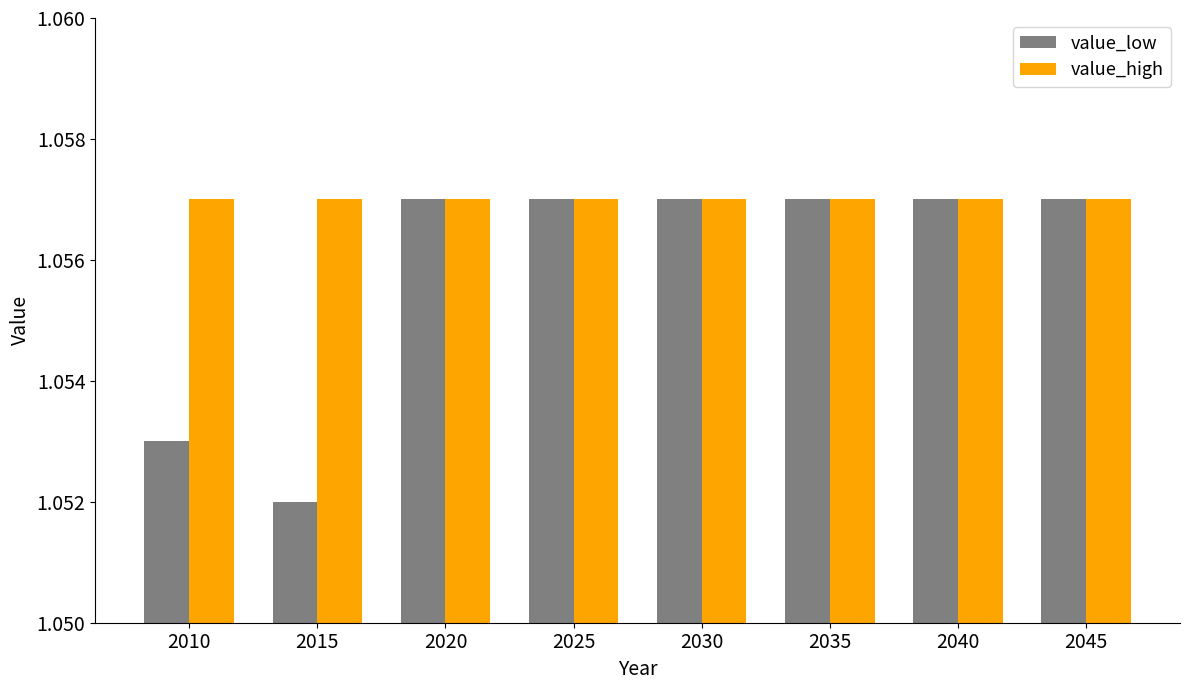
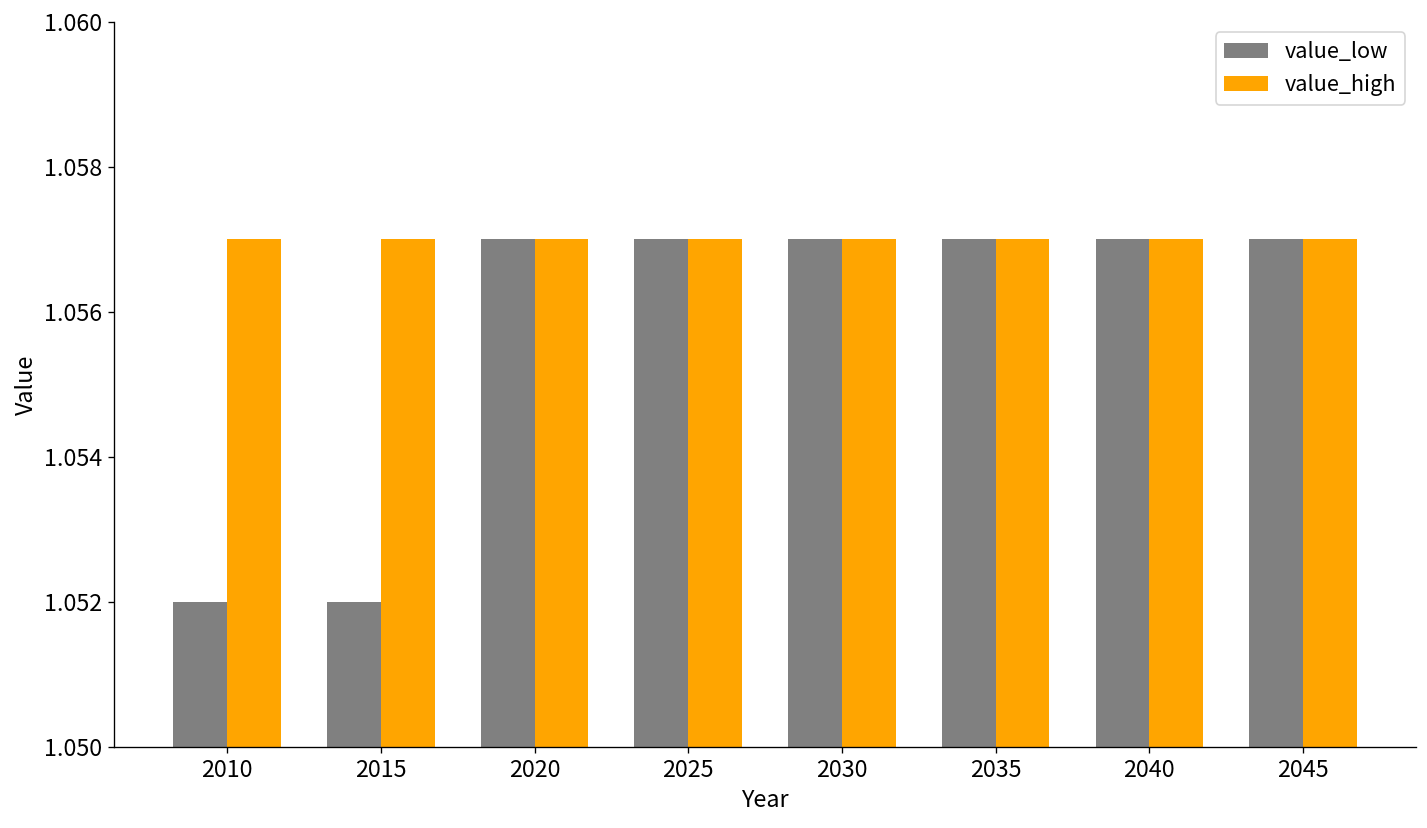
  {
    "value_low": {
-     "2010": 1.053,
+     "2010": 1.052,
      "2015": 1.052,
      "2020": 1.057,
      "2025": 1.057,
      "2030": 1.057,
      "2035": 1.057,
      "2040": 1.057,
      "2045": 1.057
    },
    "value_high": {
      "2010": 1.057,
      "2015": 1.057,
      "2020": 1.057,
      "2025": 1.057,
      "2030": 1.057,
      "2035": 1.057,
      "2040": 1.057,
      "2045": 1.057
    }
  }
